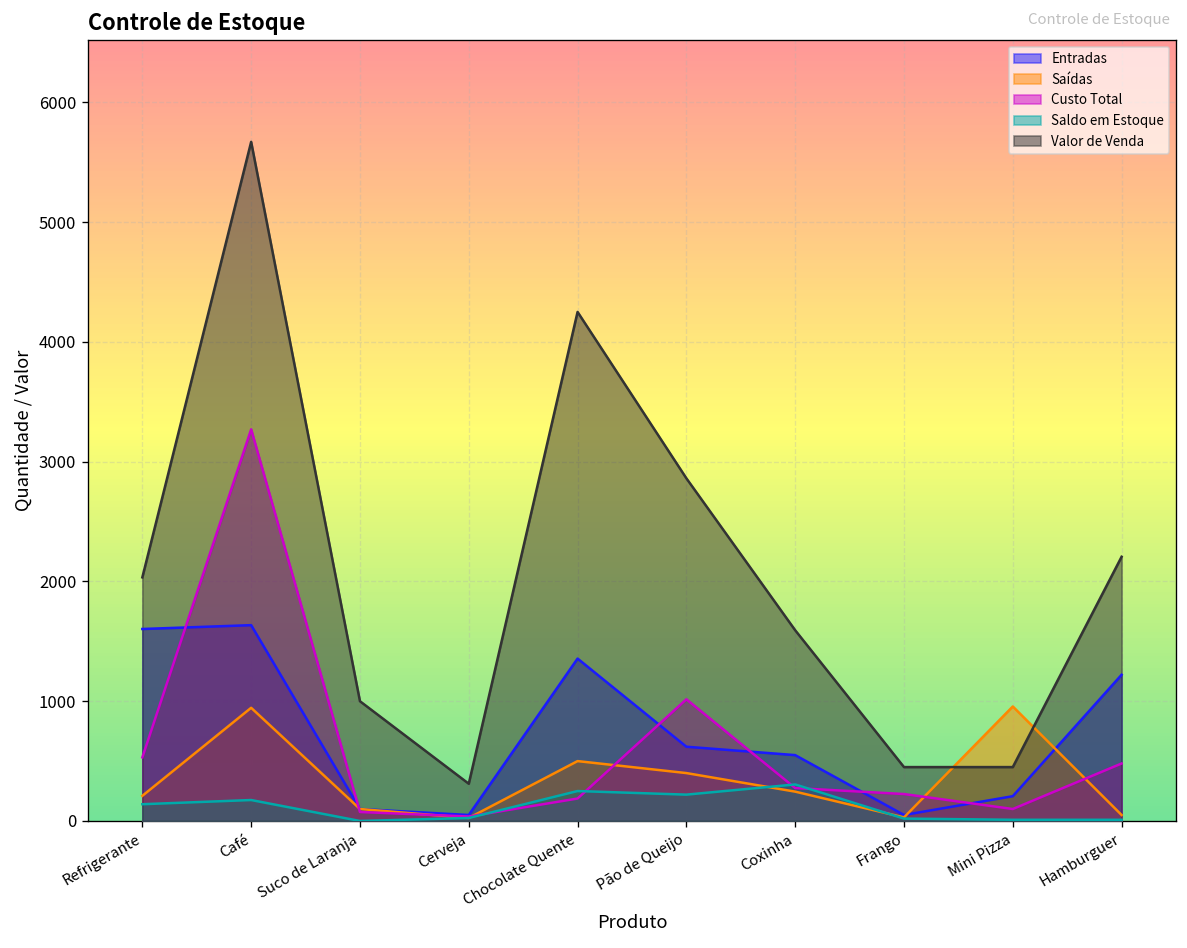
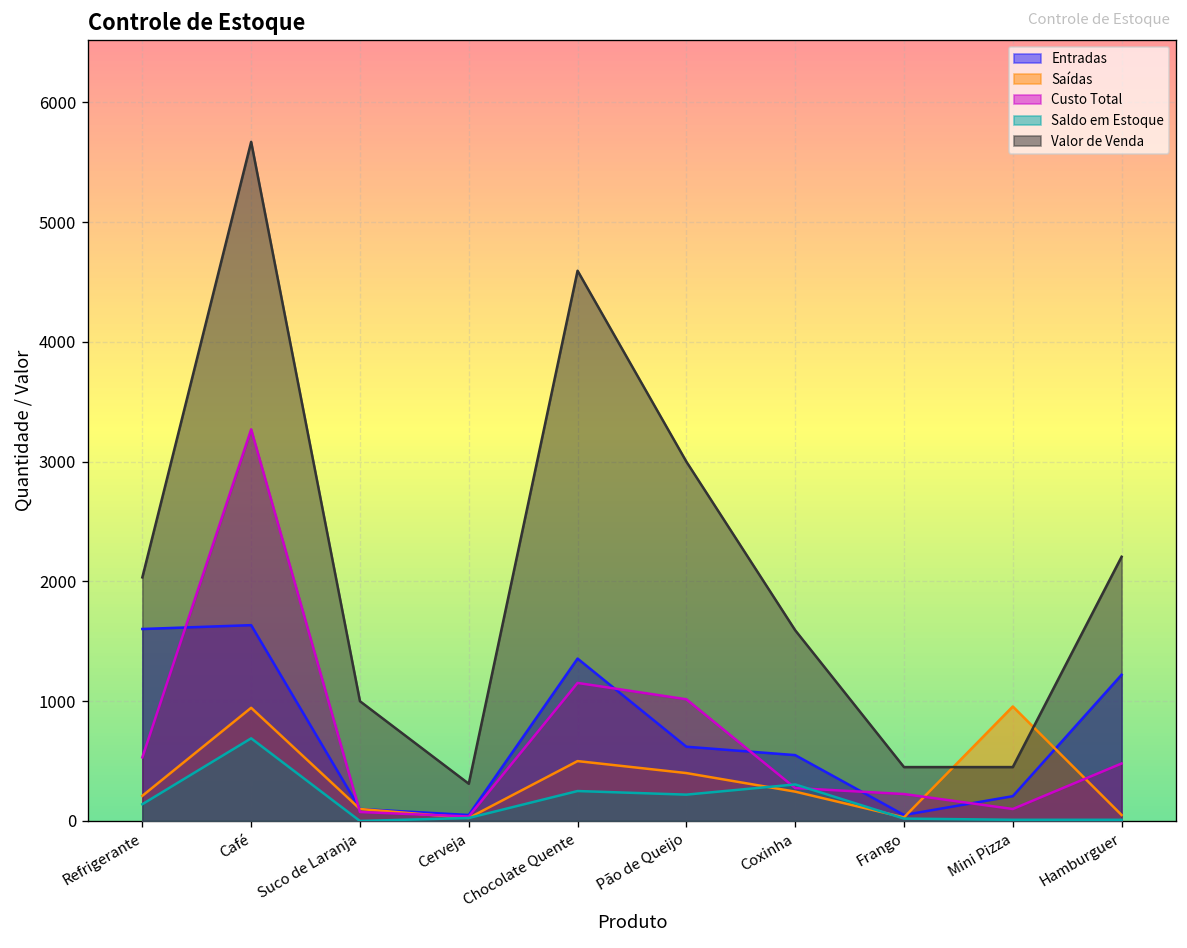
  {
    "Entradas": {
      "Refrigerante": 1600,
      "Café": 1600,
      "Chocolate Quente": 1400,
      "Pão de Queijo": 600,
      "Coxinha": 600,
      "Mini Pizza": 200,
      "Hamburguer": 1200
    },
    "Saídas": {
      "Refrigerante": 200,
      "Café": 900,
      "Chocolate Quente": 500,
      "Pão de Queijo": 400,
      "Coxinha": 200,
      "Mini Pizza": 1000,
      "Hamburguer": 100
    },
    "Custo Total": {
      "Refrigerante": 500,
      "Café": 3300,
-     "Chocolate Quente": 200,
+     "Chocolate Quente": 1200,
      "Pão de Queijo": 1000,
      "Coxinha": 300,
      "Frango": 200,
      "Mini Pizza": 100,
      "Hamburguer": 500
    },
    "Saldo em Estoque": {
      "Refrigerante": 100,
-     "Café": 200,
+     "Café": 700,
      "Suco de Laranja": 0,
      "Chocolate Quente": 300,
      "Pão de Queijo": 200,
      "Coxinha": 300,
      "Mini Pizza": 0,
      "Hamburguer": 0
    },
    "Valor de Venda": {
      "Refrigerante": 2000,
      "Café": 5700,
      "Suco de Laranja": 1000,
      "Cerveja": 300,
-     "Chocolate Quente": 4300,
-     "Pão de Queijo": 2900,
+     "Chocolate Quente": 4600,
+     "Pão de Queijo": 3000,
      "Coxinha": 1600,
      "Frango": 500,
      "Mini Pizza": 500,
      "Hamburguer": 2200
    }
  }
